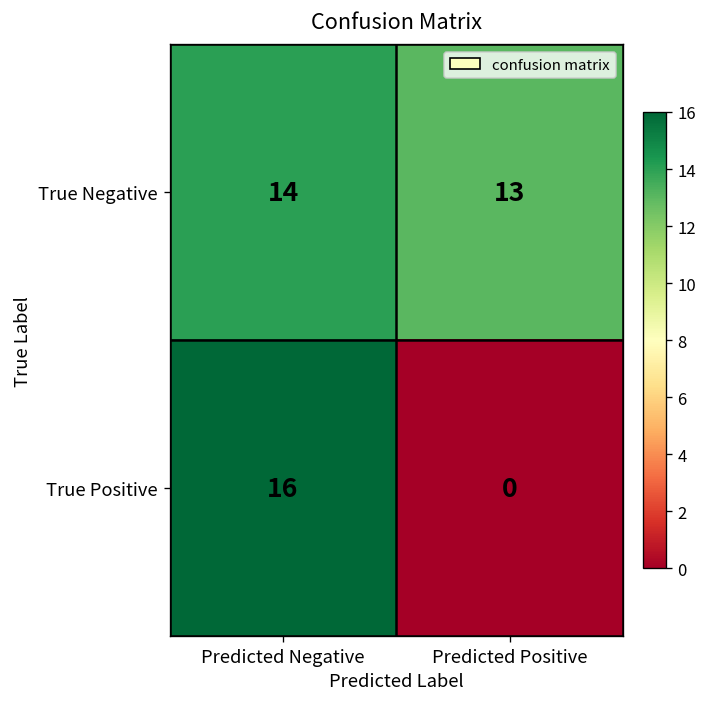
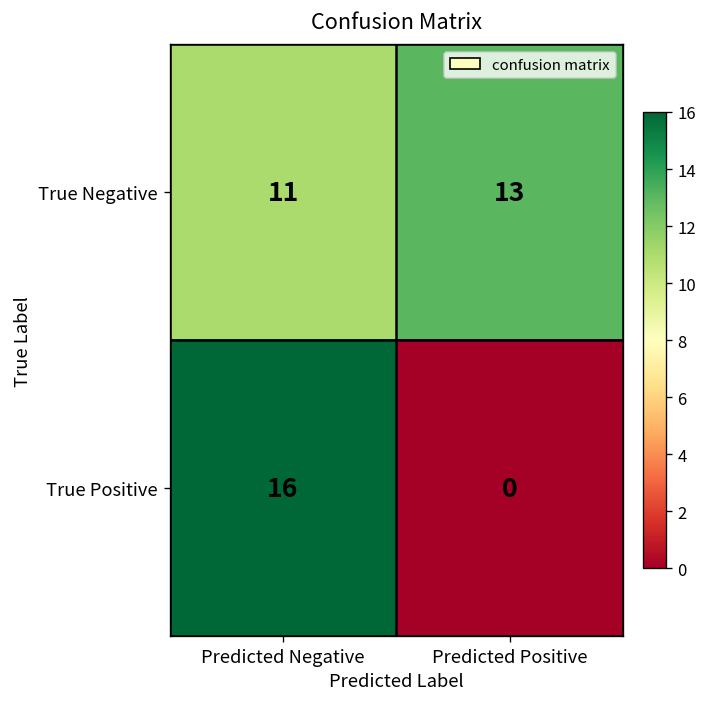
  {
    "True Negative": {
-     "Predicted Negative": 14,
+     "Predicted Negative": 11,
      "Predicted Positive": 13
    },
    "True Positive": {
      "Predicted Negative": 16,
      "Predicted Positive": 0
    }
  }
